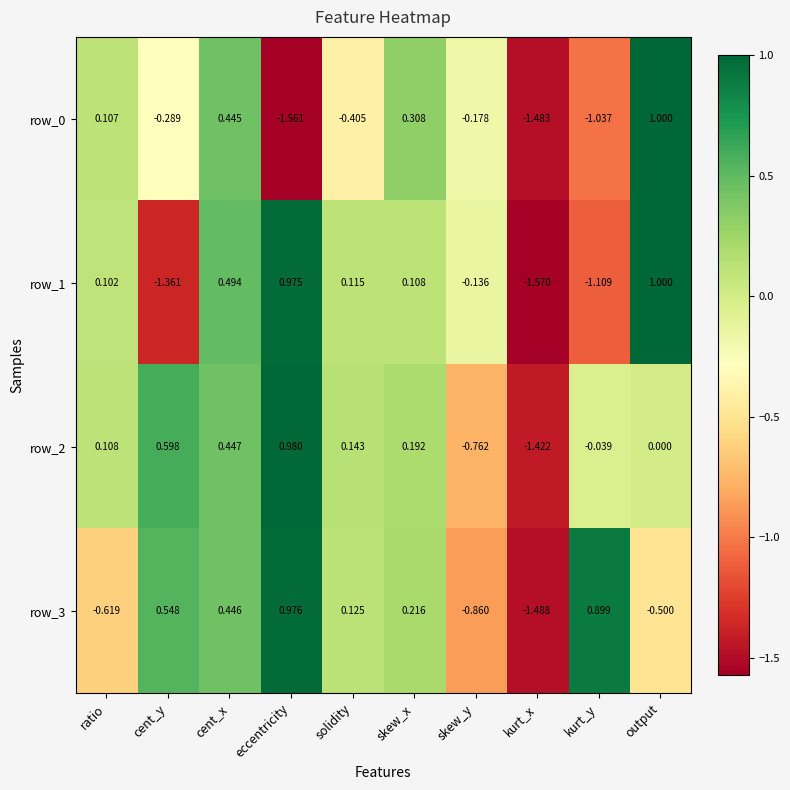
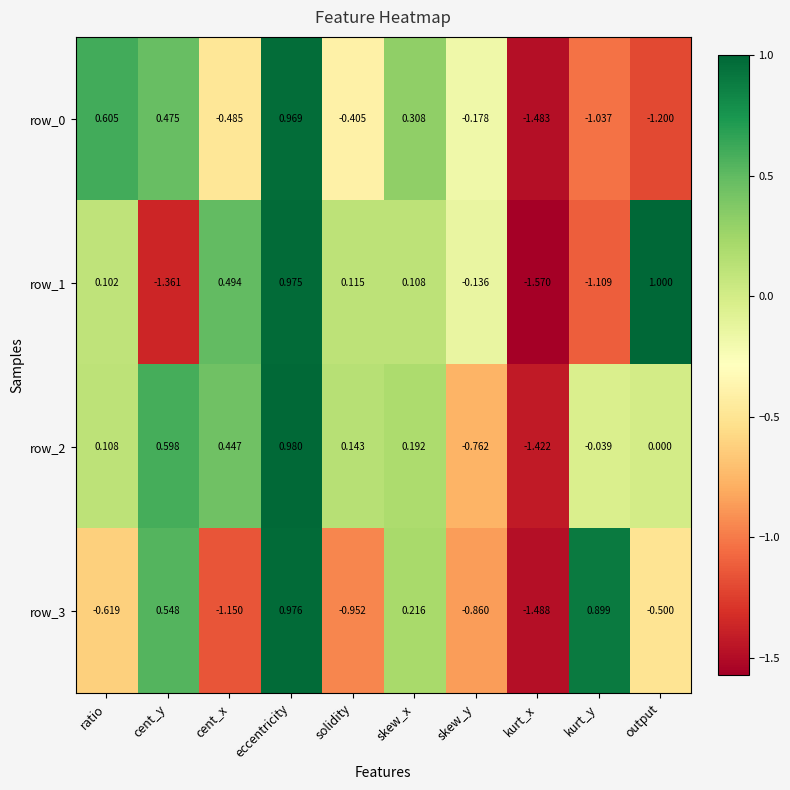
  {
    "row_0": {
-     "ratio": 0.107,
-     "cent_y": -0.289,
-     "cent_x": 0.445,
-     "eccentricity": -1.561,
+     "ratio": 0.605,
+     "cent_y": 0.475,
+     "cent_x": -0.485,
+     "eccentricity": 0.969,
      "solidity": -0.405,
      "skew_x": 0.308,
      "skew_y": -0.178,
      "kurt_x": -1.483,
      "kurt_y": -1.037,
-     "output": 1.000
+     "output": -1.200
    },
    "row_1": {
      "ratio": 0.102,
      "cent_y": -1.361,
      "cent_x": 0.494,
      "eccentricity": 0.975,
      "solidity": 0.115,
      "skew_x": 0.108,
      "skew_y": -0.136,
      "kurt_x": -1.570,
      "kurt_y": -1.109,
      "output": 1.000
    },
    "row_2": {
      "ratio": 0.108,
      "cent_y": 0.598,
      "cent_x": 0.447,
      "eccentricity": 0.980,
      "solidity": 0.143,
      "skew_x": 0.192,
      "skew_y": -0.762,
      "kurt_x": -1.422,
      "kurt_y": -0.039,
      "output": 0.000
    },
    "row_3": {
      "ratio": -0.619,
      "cent_y": 0.548,
-     "cent_x": 0.446,
+     "cent_x": -1.150,
      "eccentricity": 0.976,
-     "solidity": 0.125,
+     "solidity": -0.952,
      "skew_x": 0.216,
      "skew_y": -0.860,
      "kurt_x": -1.488,
      "kurt_y": 0.899,
      "output": -0.500
    }
  }
